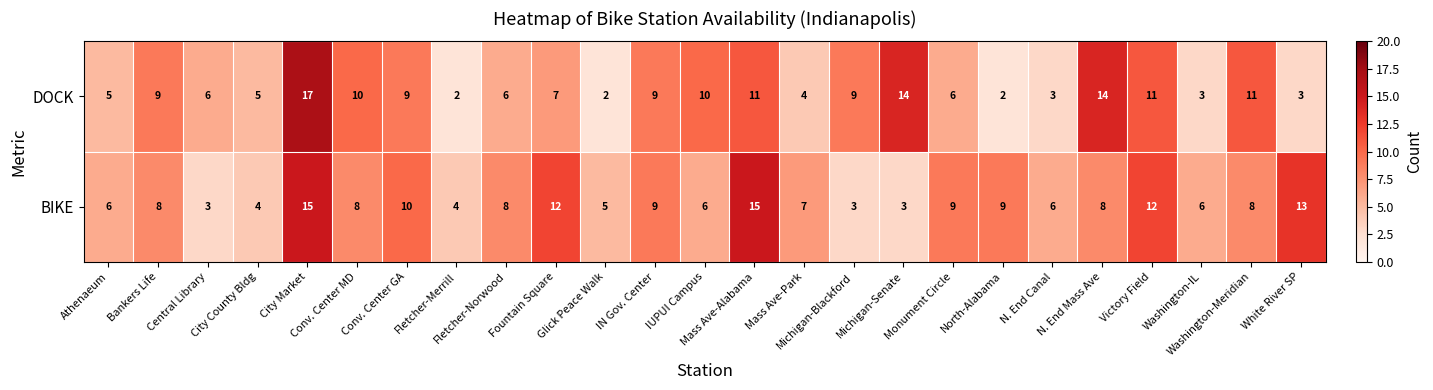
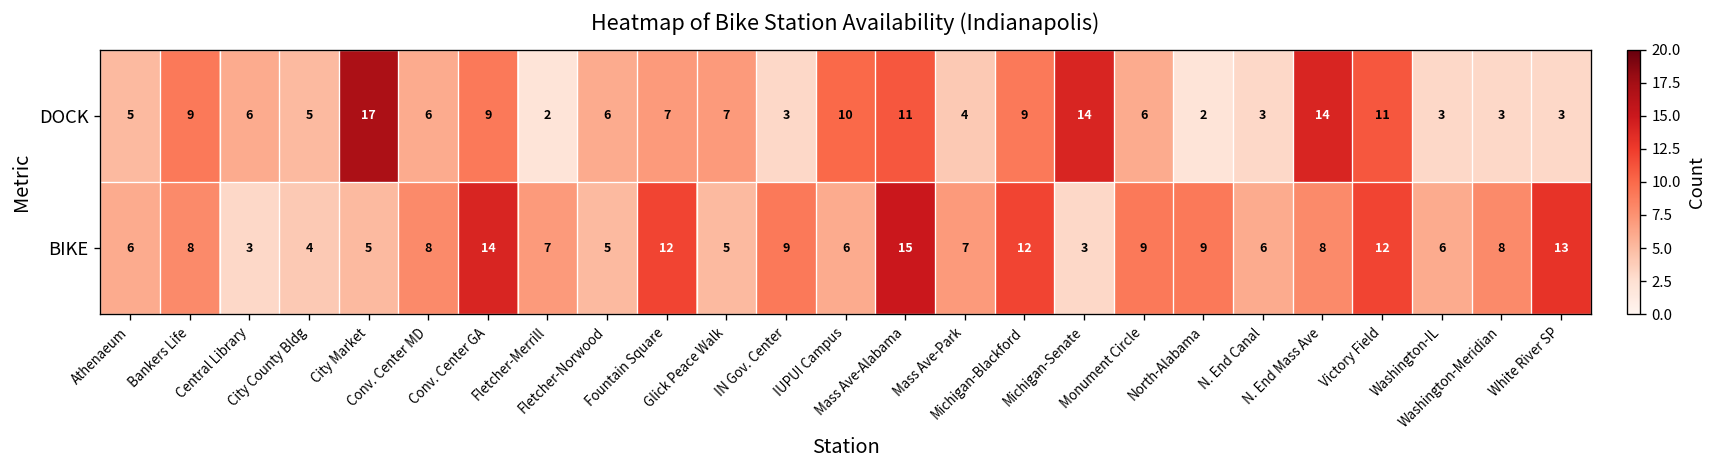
  {
    "DOCK": {
      "Athenaeum": 5,
      "Bankers Life": 9,
      "Central Library": 6,
      "City County Bldg": 5,
      "City Market": 17,
-     "Conv. Center MD": 10,
+     "Conv. Center MD": 6,
      "Conv. Center GA": 9,
      "Fletcher-Merrill": 2,
      "Fletcher-Norwood": 6,
      "Fountain Square": 7,
-     "Glick Peace Walk": 2,
-     "IN Gov. Center": 9,
+     "Glick Peace Walk": 7,
+     "IN Gov. Center": 3,
      "IUPUI Campus": 10,
      "Mass Ave-Alabama": 11,
      "Mass Ave-Park": 4,
      "Michigan-Blackford": 9,
      "Michigan-Senate": 14,
      "Monument Circle": 6,
      "North-Alabama": 2,
      "N. End Canal": 3,
      "N. End Mass Ave": 14,
      "Victory Field": 11,
      "Washington-IL": 3,
-     "Washington-Meridian": 11,
+     "Washington-Meridian": 3,
      "White River SP": 3
    },
    "BIKE": {
      "Athenaeum": 6,
      "Bankers Life": 8,
      "Central Library": 3,
      "City County Bldg": 4,
-     "City Market": 15,
+     "City Market": 5,
      "Conv. Center MD": 8,
-     "Conv. Center GA": 10,
-     "Fletcher-Merrill": 4,
-     "Fletcher-Norwood": 8,
+     "Conv. Center GA": 14,
+     "Fletcher-Merrill": 7,
+     "Fletcher-Norwood": 5,
      "Fountain Square": 12,
      "Glick Peace Walk": 5,
      "IN Gov. Center": 9,
      "IUPUI Campus": 6,
      "Mass Ave-Alabama": 15,
      "Mass Ave-Park": 7,
-     "Michigan-Blackford": 3,
+     "Michigan-Blackford": 12,
      "Michigan-Senate": 3,
      "Monument Circle": 9,
      "North-Alabama": 9,
      "N. End Canal": 6,
      "N. End Mass Ave": 8,
      "Victory Field": 12,
      "Washington-IL": 6,
      "Washington-Meridian": 8,
      "White River SP": 13
    }
  }
